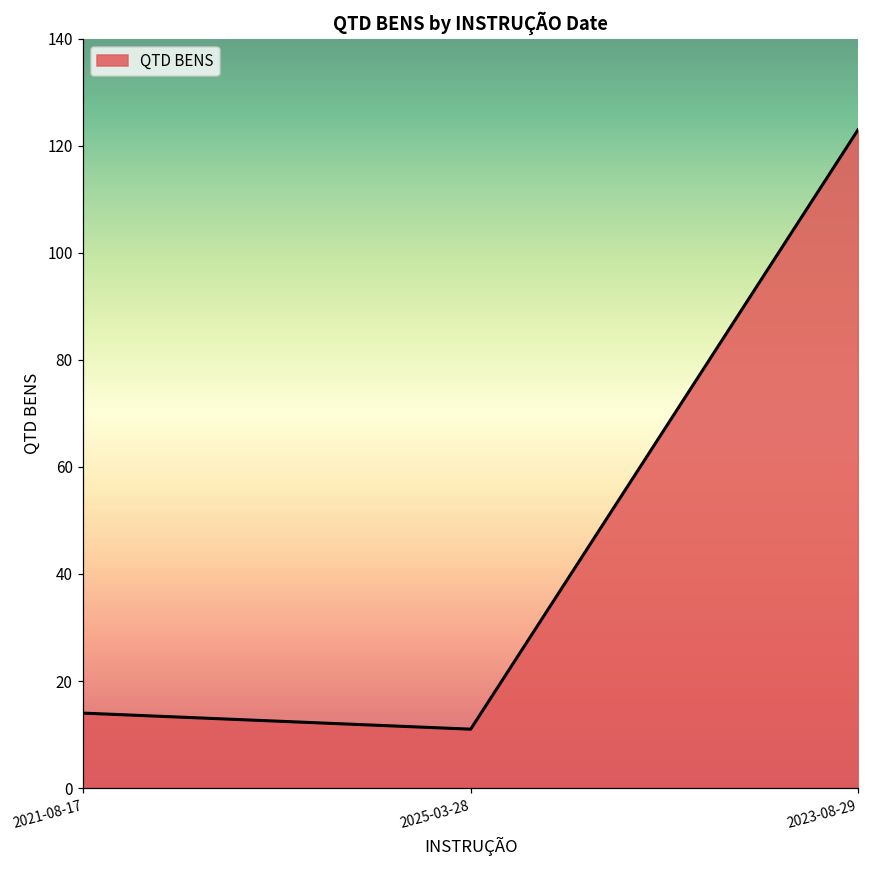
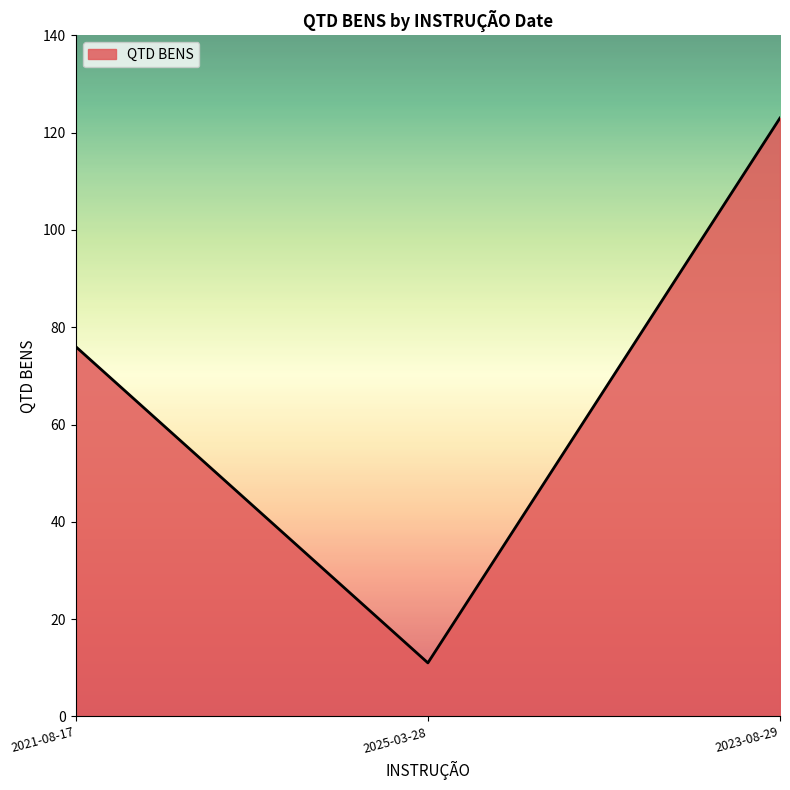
  {
-   "2021-08-17": 14,
+   "2021-08-17": 76,
    "2025-03-28": 11,
    "2023-08-29": 123
  }
